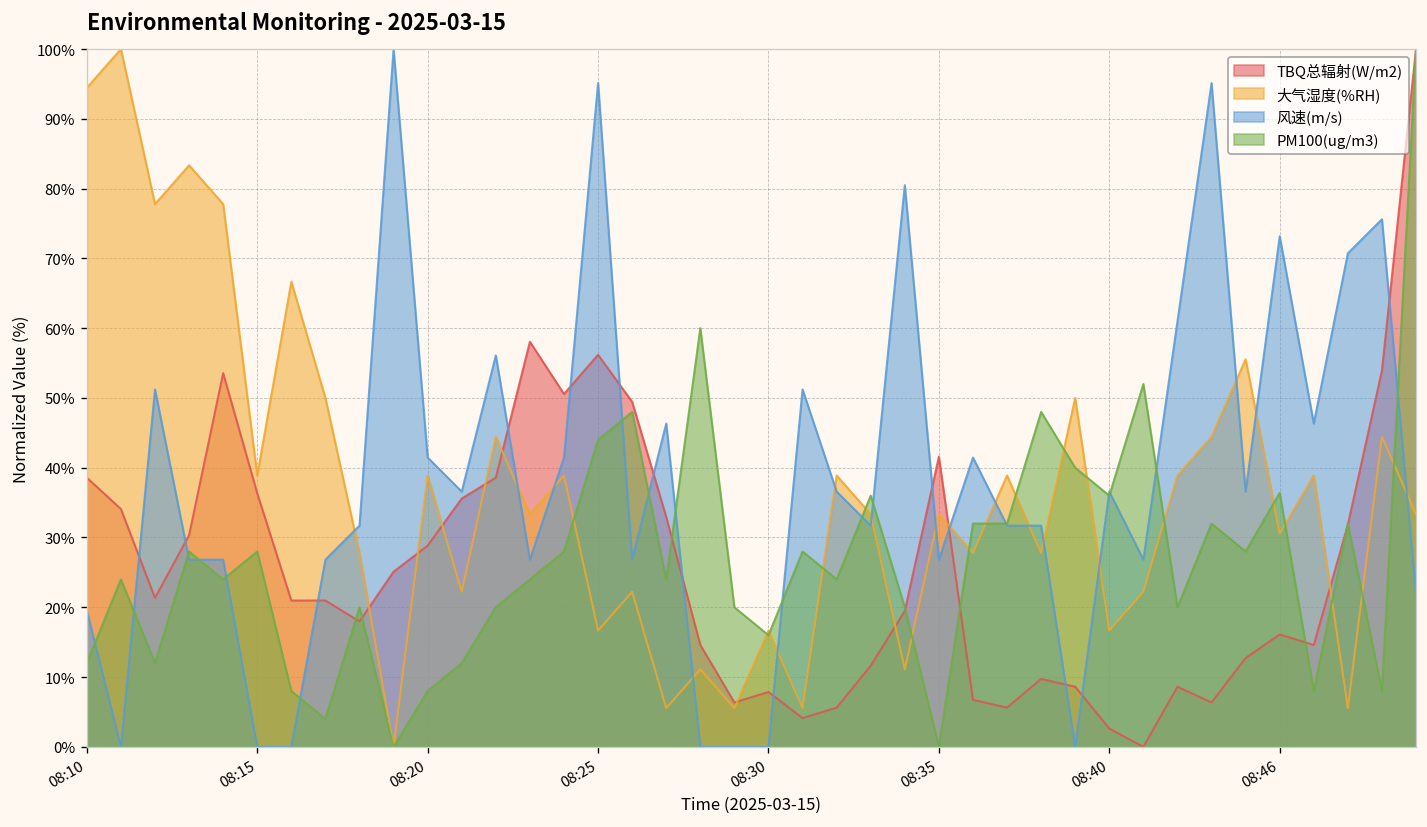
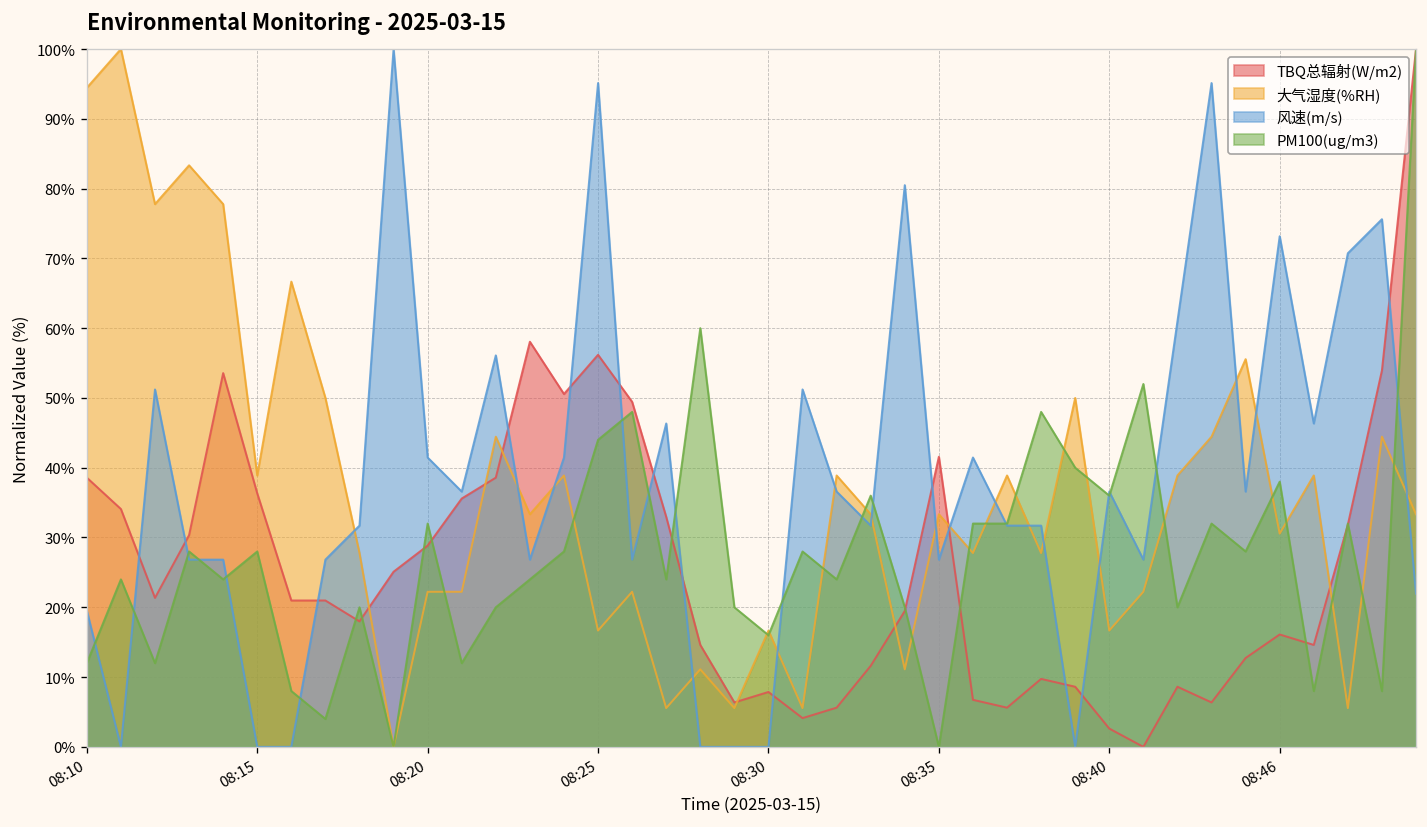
  {
    "TBQ总辐射(W/m2)": {
      "08:10": "39%",
      "08:15": "36%",
      "08:20": "29%",
      "08:25": "56%",
      "08:30": "8%",
      "08:35": "42%",
      "08:40": "3%",
      "08:46": "16%"
    },
    "大气湿度(%RH)": {
      "08:10": "94%",
      "08:15": "39%",
-     "08:20": "39%",
+     "08:20": "22%",
      "08:25": "17%",
      "08:30": "17%",
      "08:35": "33%",
      "08:40": "17%",
      "08:46": "31%"
    },
    "风速(m/s)": {
      "08:10": "20%",
      "08:15": "0%",
      "08:20": "41%",
      "08:25": "95%",
      "08:30": "0%",
      "08:35": "27%",
      "08:40": "37%",
      "08:46": "73%"
    },
    "PM100(ug/m3)": {
      "08:10": "12%",
      "08:15": "28%",
-     "08:20": "8%",
+     "08:20": "32%",
      "08:25": "44%",
      "08:30": "16%",
      "08:35": "0%",
      "08:40": "36%",
-     "08:46": "36%"
+     "08:46": "38%"
    }
  }
